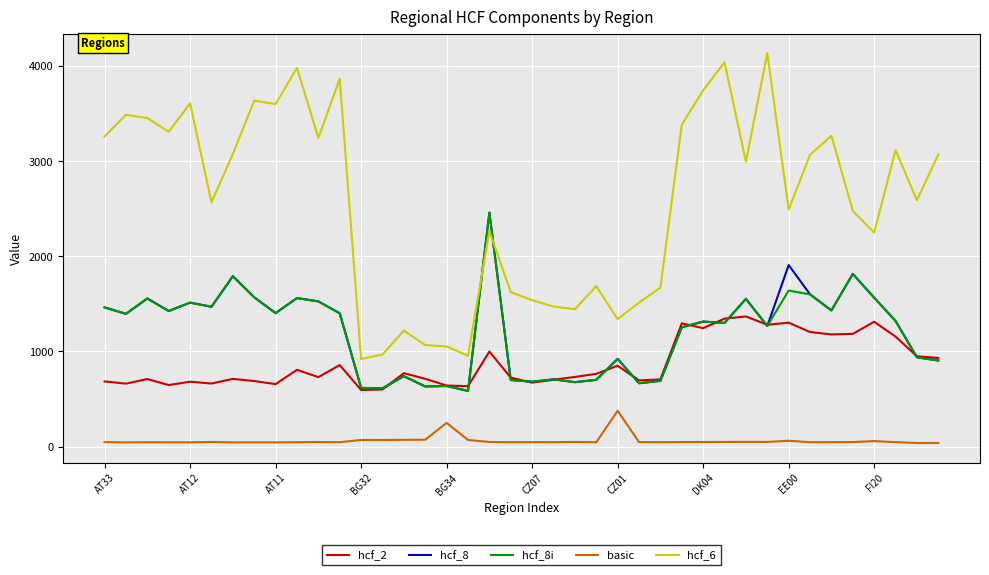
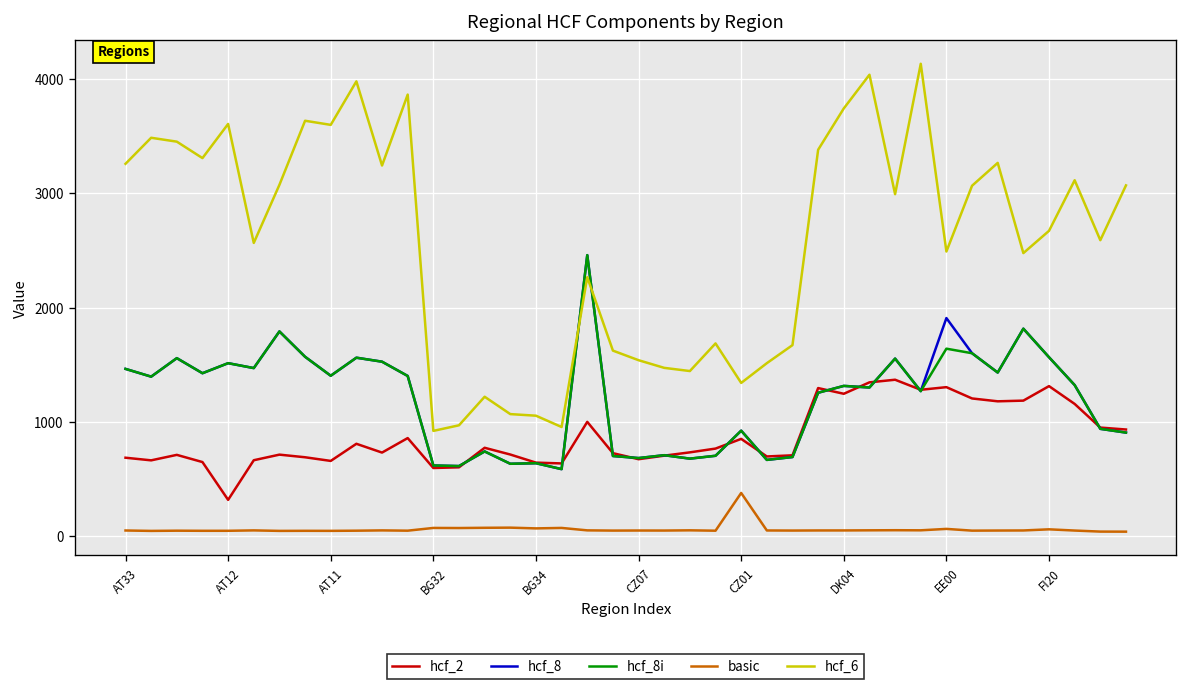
  {
    "hcf_2": {
      "AT33": 700,
-     "AT12": 700,
+     "AT12": 300,
      "AT11": 700,
      "CZ01": 900,
      "DK04": 1200,
      "EE00": 1300,
      "FI20": 1300
    },
    "hcf_8": {
      "EE00": 1900
    },
    "hcf_8i": {
      "EE00": 1600
    },
    "basic": {
      "AT33": 0,
      "AT12": 0,
      "AT11": 0,
      "BG32": 100,
-     "BG34": 200,
+     "BG34": 100,
      "CZ07": 0,
      "CZ01": 400,
      "DK04": 0,
      "EE00": 100,
      "FI20": 100
    },
    "hcf_6": {
      "AT33": 3300,
      "AT12": 3600,
      "AT11": 3600,
      "BG32": 900,
      "BG34": 1100,
      "CZ07": 1500,
      "CZ01": 1300,
      "DK04": 3700,
      "EE00": 2500,
-     "FI20": 2200
+     "FI20": 2700
    }
  }
